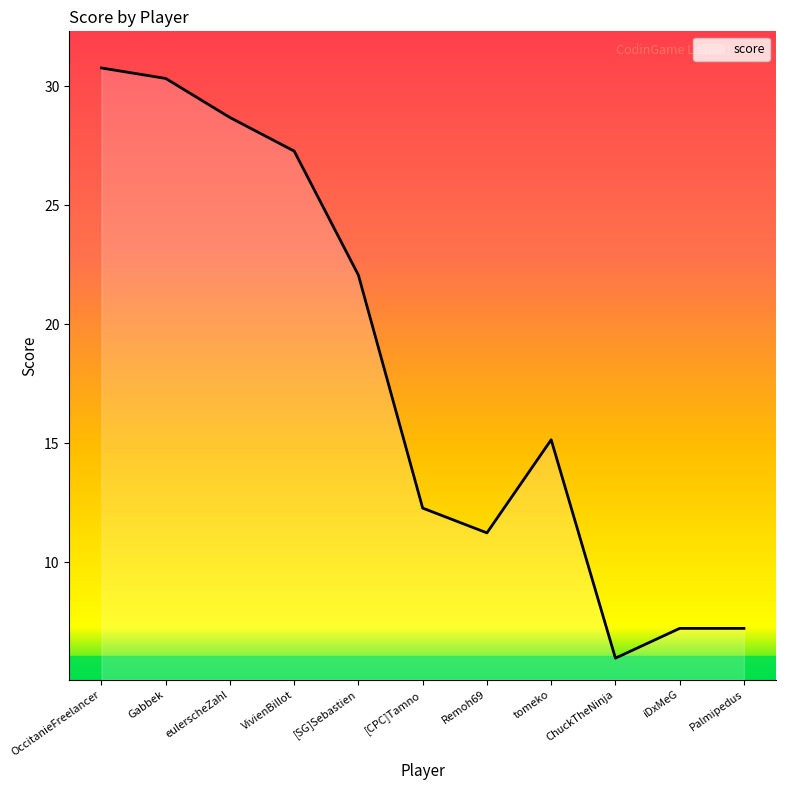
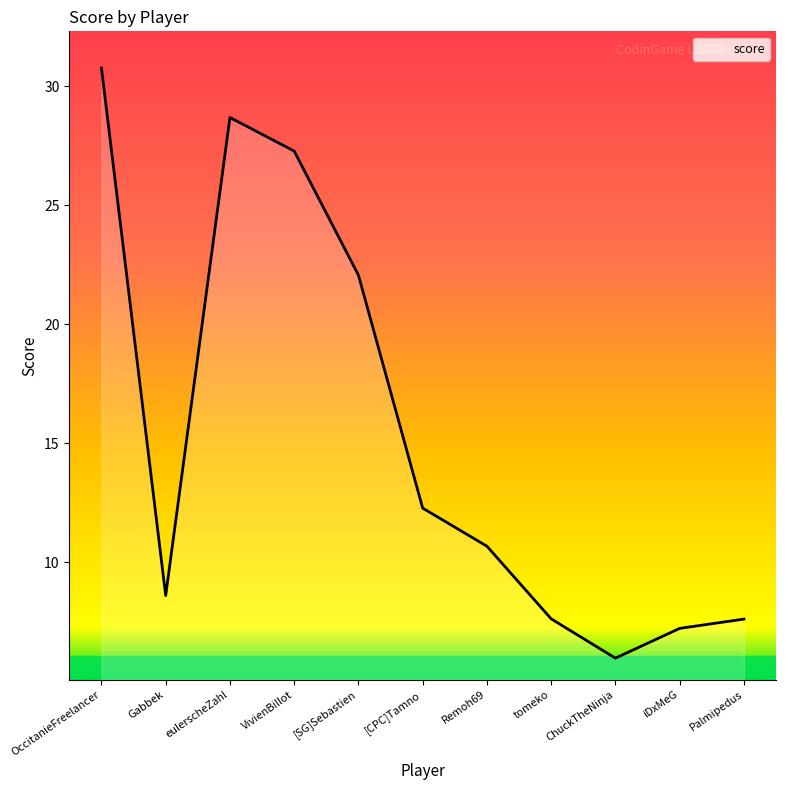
  {
    "OccitanieFreelancer": 30.8,
-   "Gabbek": 30.3,
+   "Gabbek": 8.6,
    "eulerscheZahl": 28.7,
    "VivienBillot": 27.3,
    "[SG]Sebastien": 22.1,
    "[CPC]Tamno": 12.3,
-   "Remoh69": 11.2,
-   "tomeko": 15.2,
+   "Remoh69": 10.7,
+   "tomeko": 7.6,
    "iDxMeG": 7.2,
-   "Palmipedus": 7.2
+   "Palmipedus": 7.6
  }
